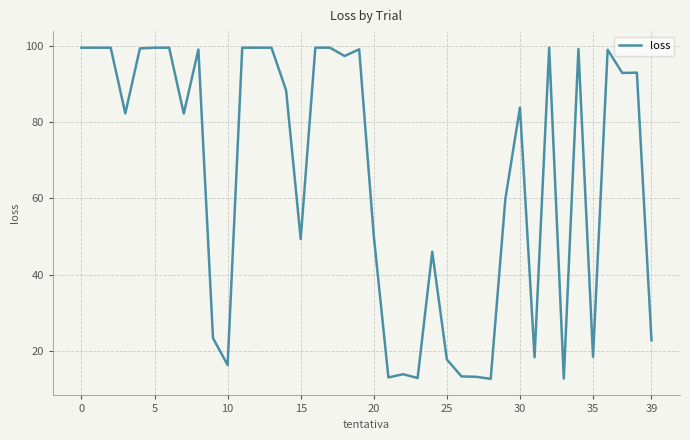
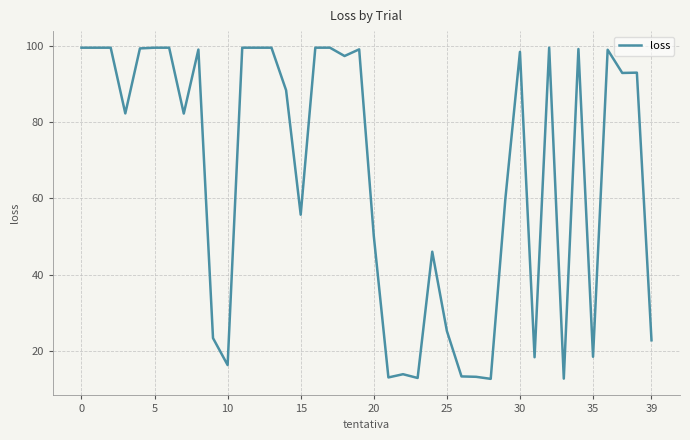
  {
    "0": 99,
    "5": 99,
    "10": 16,
-   "15": 49,
+   "15": 56,
    "20": 50,
-   "25": 18,
-   "30": 84,
+   "25": 25,
+   "30": 98,
    "35": 18,
    "39": 23
  }
